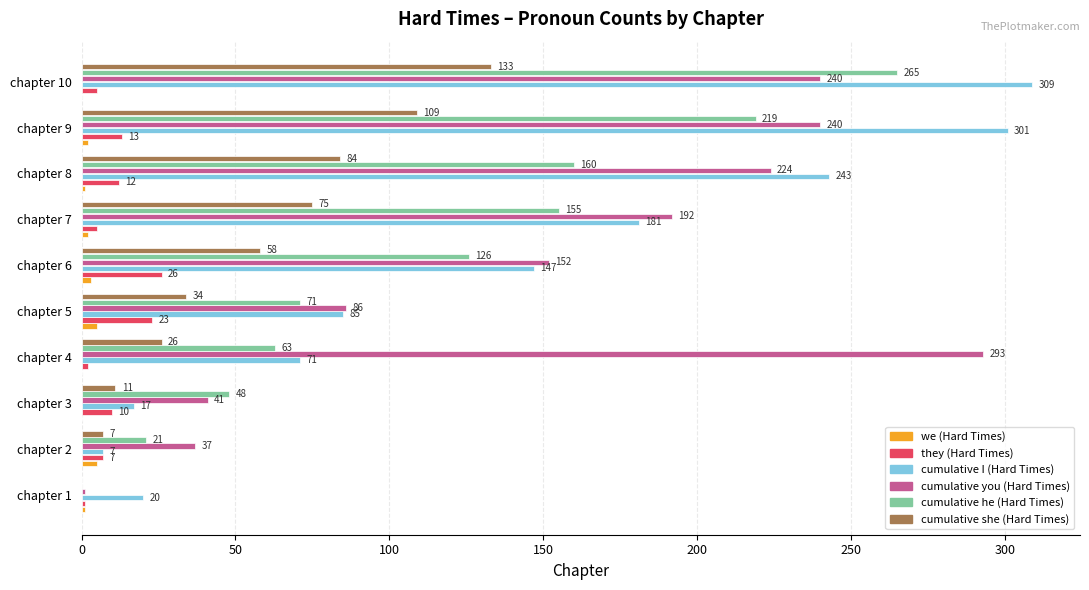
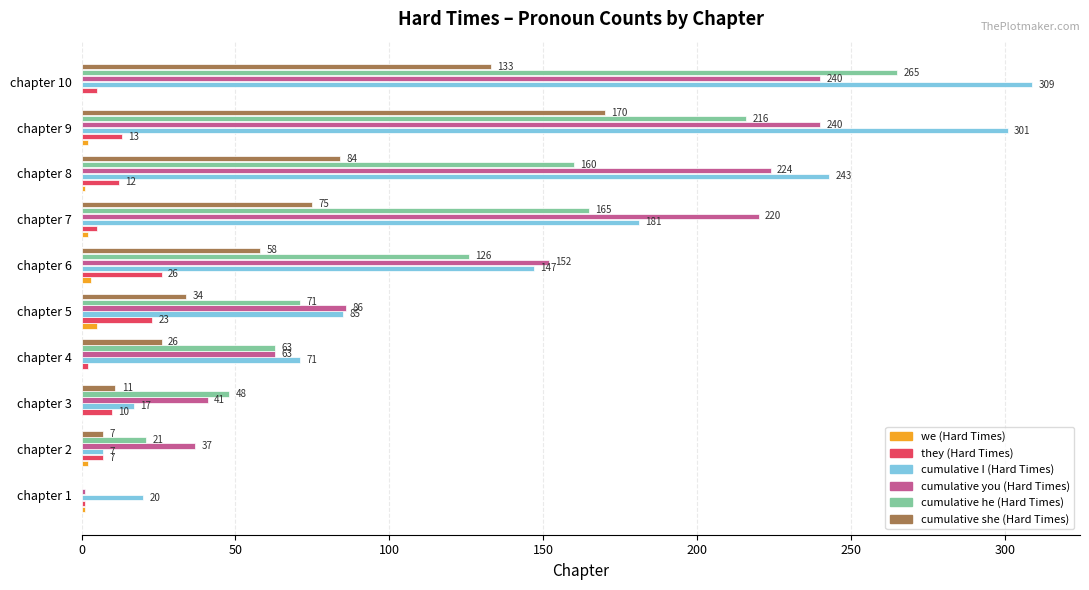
  {
    "we (Hard Times)": {
      "chapter 10": 0,
      "chapter 9": 2,
      "chapter 8": 1,
      "chapter 7": 2,
      "chapter 6": 3,
      "chapter 5": 5,
      "chapter 4": 0,
      "chapter 3": 0,
-     "chapter 2": 5,
+     "chapter 2": 2,
      "chapter 1": 1
    },
    "they (Hard Times)": {
      "chapter 9": 13,
      "chapter 8": 12,
      "chapter 6": 26,
      "chapter 5": 23,
      "chapter 3": 10
    },
    "cumulative I (Hard Times)": {
      "chapter 10": 309,
      "chapter 9": 301,
      "chapter 8": 243,
      "chapter 7": 181,
      "chapter 6": 147,
      "chapter 4": 71,
      "chapter 3": 17,
      "chapter 1": 20
    },
    "cumulative you (Hard Times)": {
      "chapter 10": 240,
      "chapter 9": 240,
      "chapter 8": 224,
-     "chapter 7": 192,
+     "chapter 7": 220,
      "chapter 6": 152,
-     "chapter 4": 293,
+     "chapter 4": 63,
      "chapter 3": 41,
      "chapter 2": 37
    },
    "cumulative he (Hard Times)": {
      "chapter 10": 265,
-     "chapter 9": 219,
+     "chapter 9": 216,
      "chapter 8": 160,
-     "chapter 7": 155,
+     "chapter 7": 165,
      "chapter 6": 126,
      "chapter 5": 71,
      "chapter 4": 63,
      "chapter 3": 48,
      "chapter 2": 21
    },
    "cumulative she (Hard Times)": {
      "chapter 10": 133,
-     "chapter 9": 109,
+     "chapter 9": 170,
      "chapter 8": 84,
      "chapter 7": 75,
      "chapter 6": 58,
      "chapter 5": 34,
      "chapter 4": 26,
      "chapter 3": 11,
      "chapter 2": 7
    }
  }
